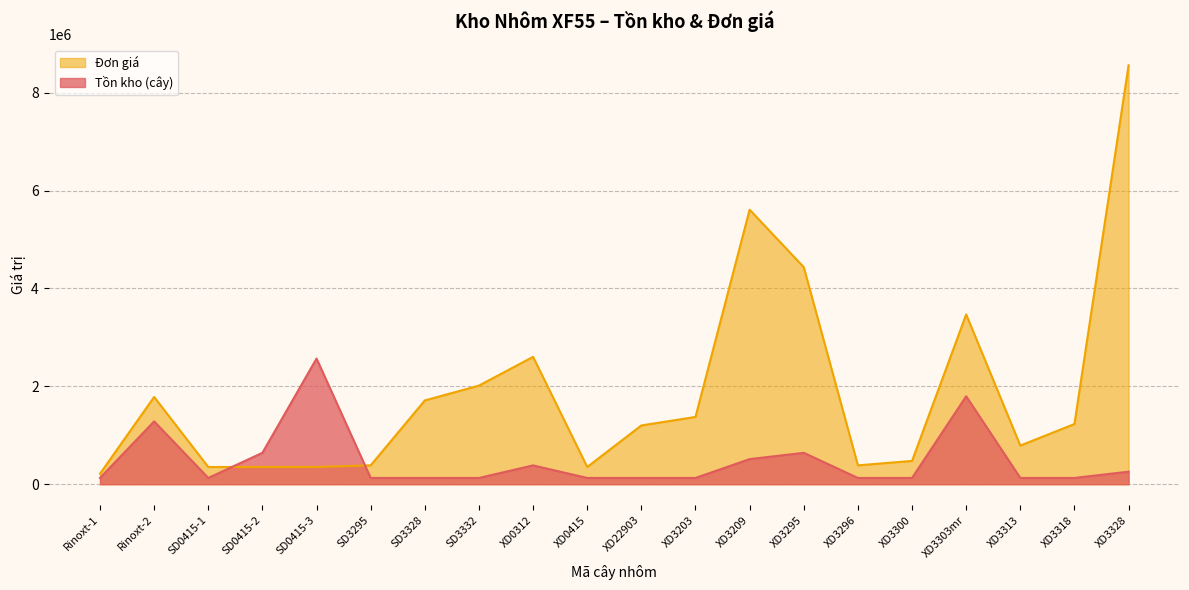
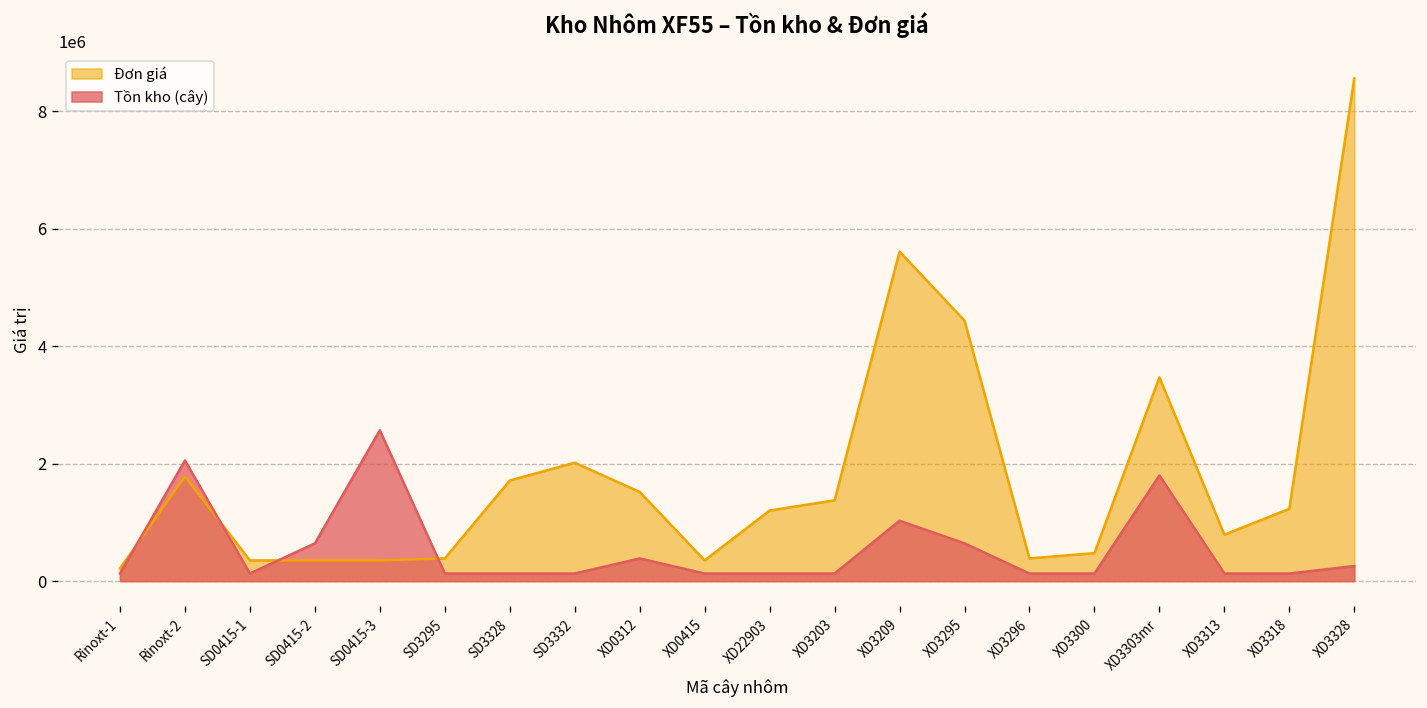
  {
    "Đơn giá": {
      "Rinoxt-1": 200000,
      "Rinoxt-2": 1800000,
      "SD0415-1": 400000,
      "SD0415-2": 400000,
      "SD0415-3": 400000,
      "SD3295": 400000,
      "SD3328": 1700000,
      "SD3332": 2000000,
-     "XD0312": 2600000,
+     "XD0312": 1500000,
      "XD0415": 400000,
      "XD22903": 1200000,
      "XD3203": 1400000,
      "XD3209": 5600000,
      "XD3295": 4400000,
      "XD3296": 400000,
      "XD3300": 500000,
      "XD3303mr": 3500000,
      "XD3313": 800000,
      "XD3318": 1200000,
      "XD3328": 8600000
    },
    "Tồn kho (cây)": {
      "Rinoxt-1": 100000,
-     "Rinoxt-2": 1300000,
+     "Rinoxt-2": 2100000,
      "SD0415-1": 100000,
      "SD0415-2": 600000,
      "SD0415-3": 2600000,
      "SD3295": 100000,
      "SD3328": 100000,
      "SD3332": 100000,
      "XD0312": 400000,
      "XD0415": 100000,
      "XD22903": 100000,
      "XD3203": 100000,
-     "XD3209": 500000,
+     "XD3209": 1000000,
      "XD3295": 600000,
      "XD3296": 100000,
      "XD3300": 100000,
      "XD3303mr": 1800000,
      "XD3313": 100000,
      "XD3318": 100000,
      "XD3328": 300000
    }
  }
